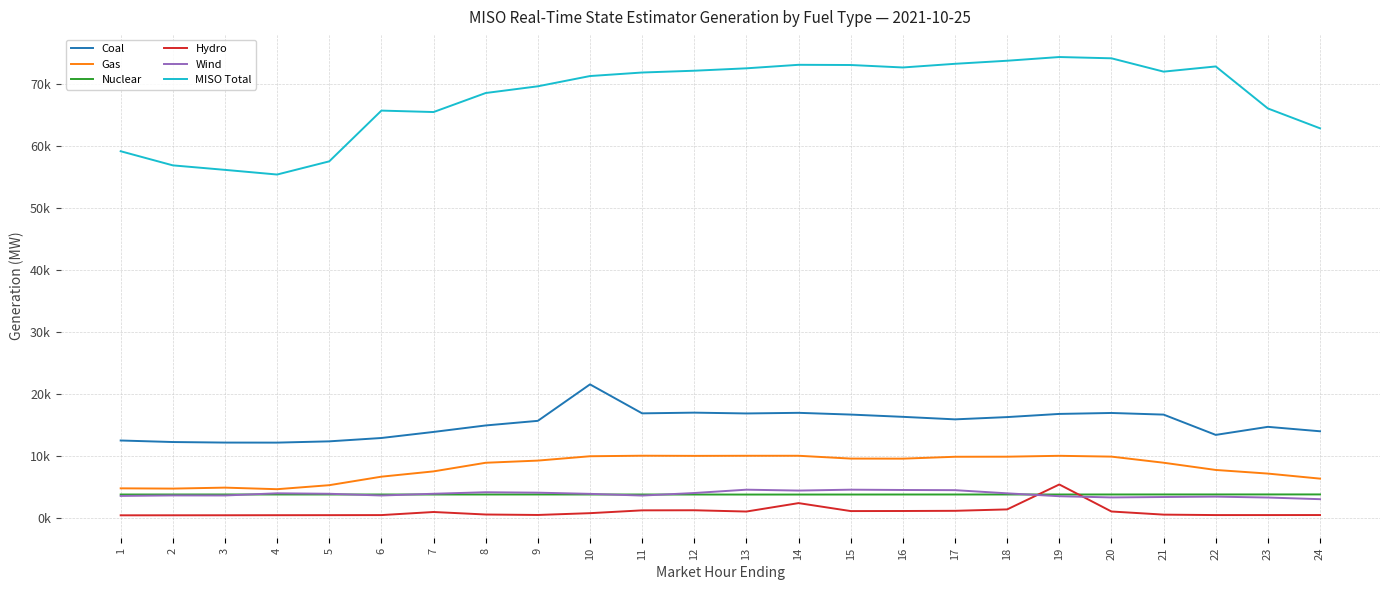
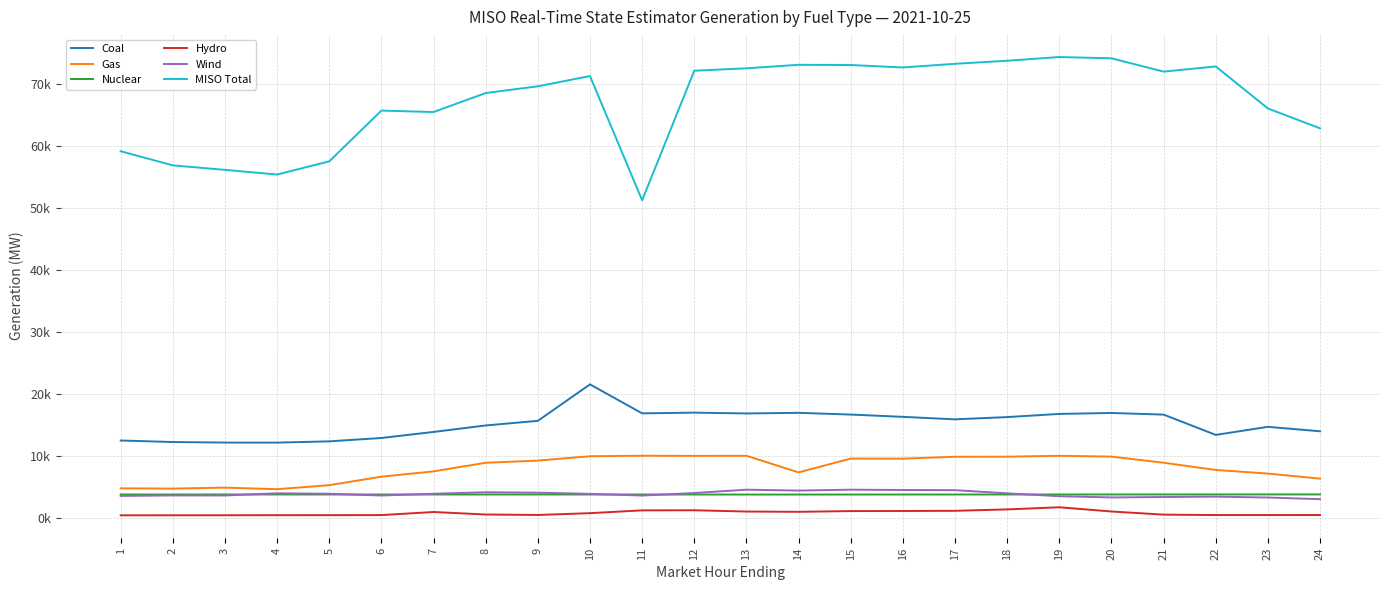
  {
    "Coal": {
      "1": 12000,
      "2": 12000,
      "3": 12000,
      "4": 12000,
      "5": 12000,
      "6": 13000,
      "7": 14000,
      "8": 15000,
      "9": 16000,
      "10": 22000,
      "11": 17000,
      "12": 17000,
      "13": 17000,
      "14": 17000,
      "15": 17000,
      "16": 16000,
      "17": 16000,
      "18": 16000,
      "19": 17000,
      "20": 17000,
      "21": 17000,
      "22": 13000,
      "23": 15000,
      "24": 14000
    },
    "Gas": {
      "1": 5000,
      "2": 5000,
      "3": 5000,
      "4": 5000,
      "5": 5000,
      "6": 7000,
      "7": 8000,
      "8": 9000,
      "9": 9000,
      "10": 10000,
      "11": 10000,
      "12": 10000,
      "13": 10000,
-     "14": 10000,
+     "14": 7000,
      "15": 10000,
      "16": 10000,
      "17": 10000,
      "18": 10000,
      "19": 10000,
      "20": 10000,
      "21": 9000,
      "22": 8000,
      "23": 7000,
      "24": 6000
    },
    "Nuclear": {
      "13": 4000,
      "14": 4000,
      "15": 4000,
      "16": 4000,
      "17": 4000,
      "20": 4000,
      "23": 4000,
      "24": 4000
    },
    "Hydro": {
      "1": 0,
      "2": 0,
      "3": 0,
      "4": 0,
      "5": 0,
      "6": 0,
      "7": 1000,
      "8": 1000,
      "9": 0,
      "10": 1000,
      "11": 1000,
      "12": 1000,
      "13": 1000,
-     "14": 2000,
+     "14": 1000,
      "15": 1000,
      "16": 1000,
      "17": 1000,
      "18": 1000,
-     "19": 5000,
+     "19": 2000,
      "20": 1000,
      "21": 1000,
      "22": 0,
      "23": 0,
      "24": 0
    },
    "Wind": {
      "13": 5000,
      "14": 4000,
      "15": 5000,
      "16": 5000,
      "17": 4000,
      "20": 3000,
      "23": 3000,
      "24": 3000
    },
    "MISO Total": {
      "1": 59000,
      "2": 57000,
      "3": 56000,
      "4": 55000,
      "5": 58000,
      "6": 66000,
      "7": 66000,
      "8": 69000,
      "9": 70000,
      "10": 71000,
-     "11": 72000,
+     "11": 51000,
      "12": 72000,
      "13": 73000,
      "14": 73000,
      "15": 73000,
      "16": 73000,
      "17": 73000,
      "18": 74000,
      "19": 74000,
      "20": 74000,
      "21": 72000,
      "22": 73000,
      "23": 66000,
      "24": 63000
    }
  }
